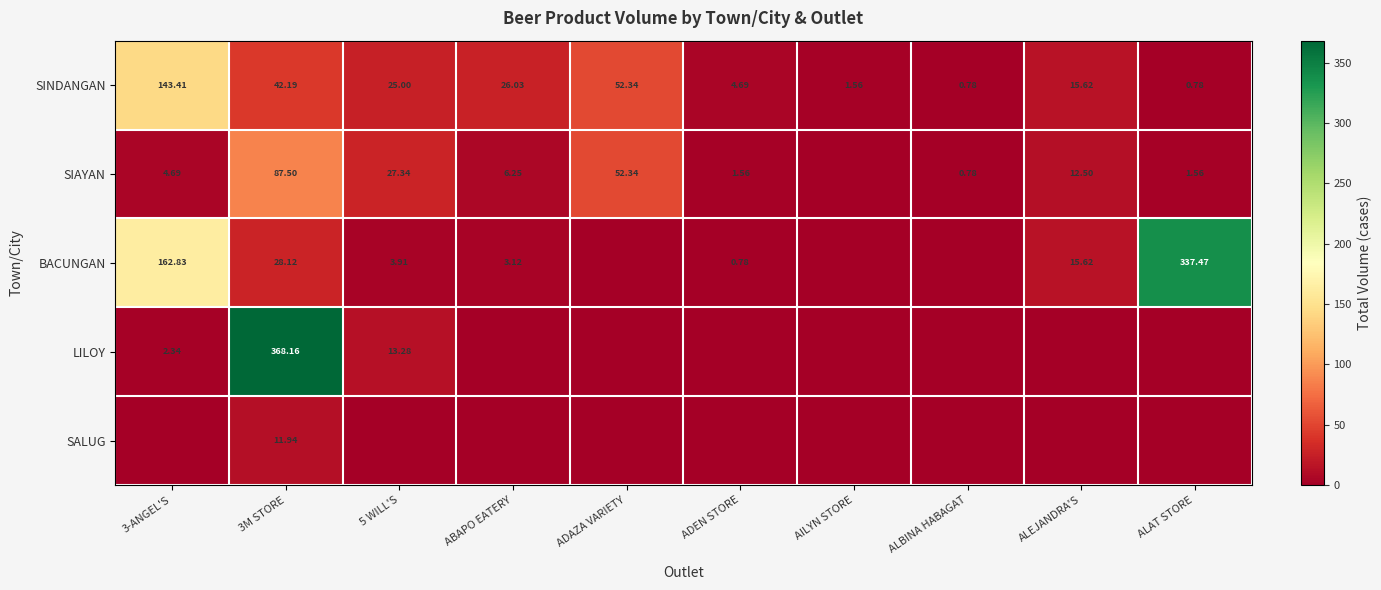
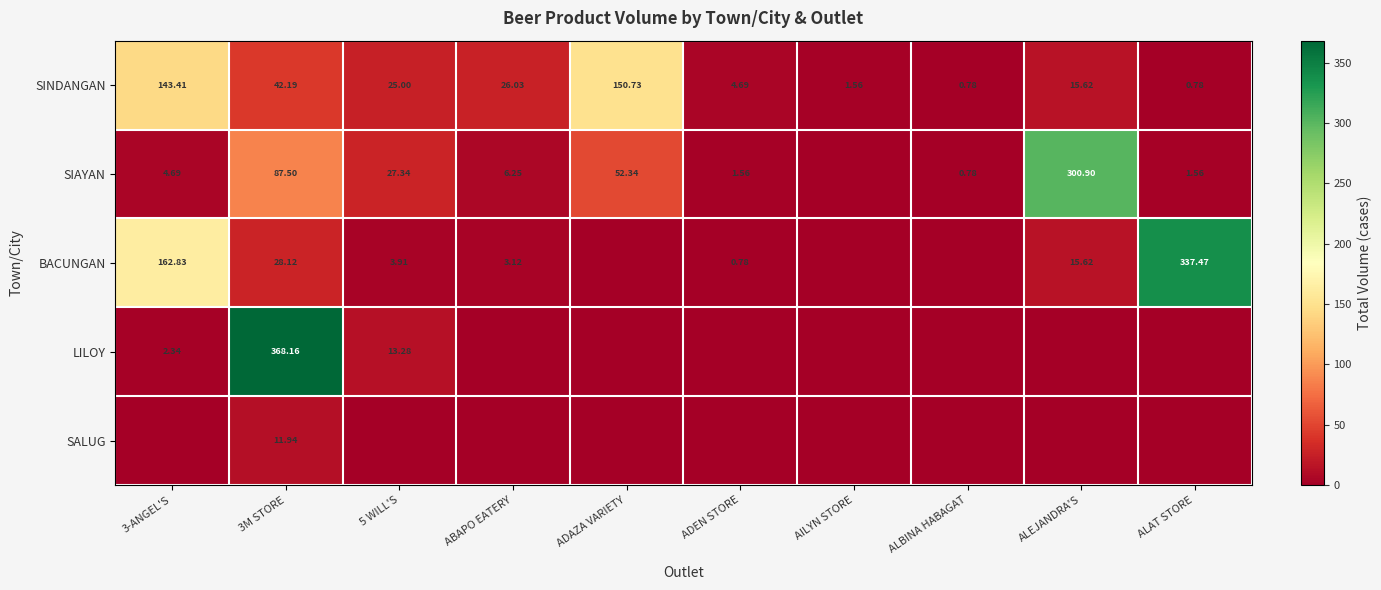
  {
    "SINDANGAN": {
      "3-ANGEL'S": 143.41,
      "3M STORE": 42.19,
      "5 WILL'S": 25.00,
      "ABAPO EATERY": 26.03,
-     "ADAZA VARIETY": 52.34,
+     "ADAZA VARIETY": 150.73,
      "ADEN STORE": 4.69,
      "AILYN STORE": 1.56,
      "ALBINA HABAGAT": 0.78,
      "ALEJANDRA'S": 15.62,
      "ALAT STORE": 0.78
    },
    "SIAYAN": {
      "3-ANGEL'S": 4.69,
      "3M STORE": 87.50,
      "5 WILL'S": 27.34,
      "ABAPO EATERY": 6.25,
      "ADAZA VARIETY": 52.34,
      "ADEN STORE": 1.56,
      "ALBINA HABAGAT": 0.78,
-     "ALEJANDRA'S": 12.50,
+     "ALEJANDRA'S": 300.90,
      "ALAT STORE": 1.56
    },
    "BACUNGAN": {
      "3-ANGEL'S": 162.83,
      "3M STORE": 28.12,
      "5 WILL'S": 3.91,
      "ABAPO EATERY": 3.12,
      "ADEN STORE": 0.78,
      "ALEJANDRA'S": 15.62,
      "ALAT STORE": 337.47
    },
    "LILOY": {
      "3-ANGEL'S": 2.34,
      "3M STORE": 368.16,
      "5 WILL'S": 13.28
    },
    "SALUG": {
      "3M STORE": 11.94
    }
  }
